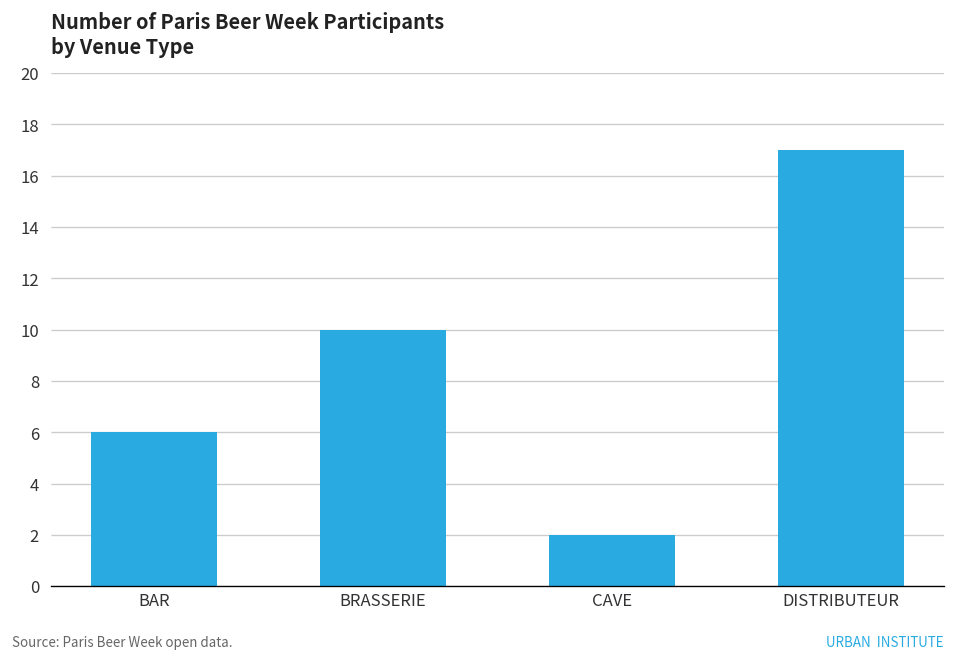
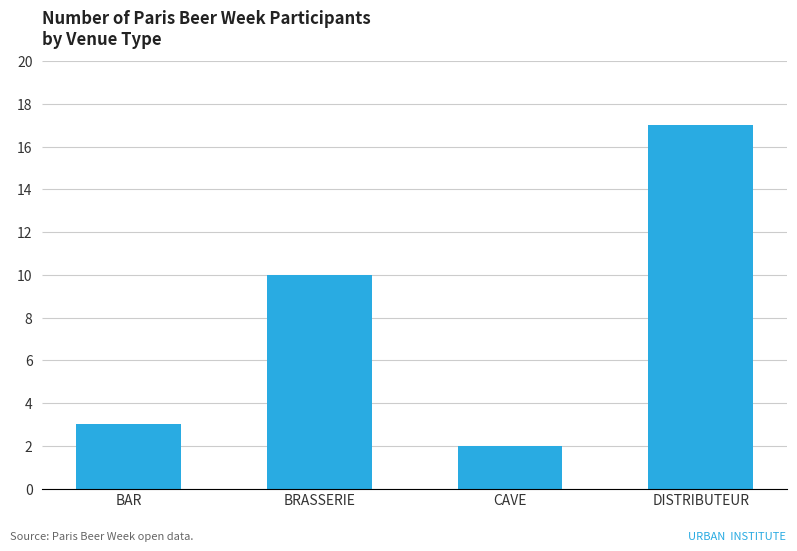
  {
-   "BAR": 6,
+   "BAR": 3,
    "BRASSERIE": 10,
    "CAVE": 2,
    "DISTRIBUTEUR": 17
  }
